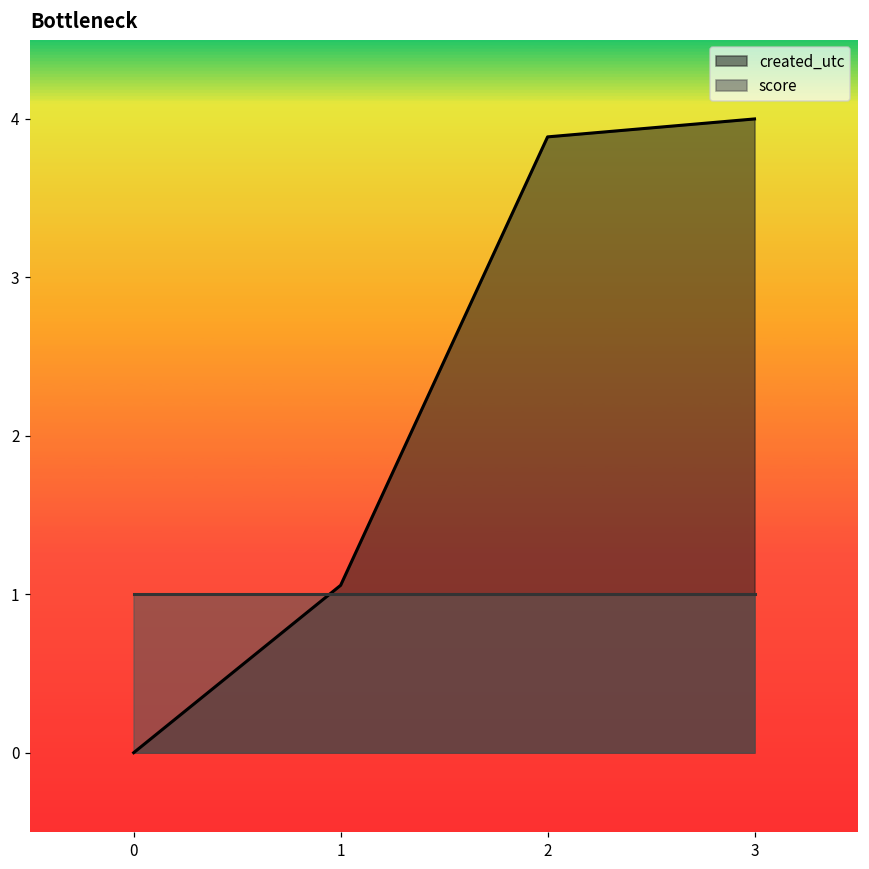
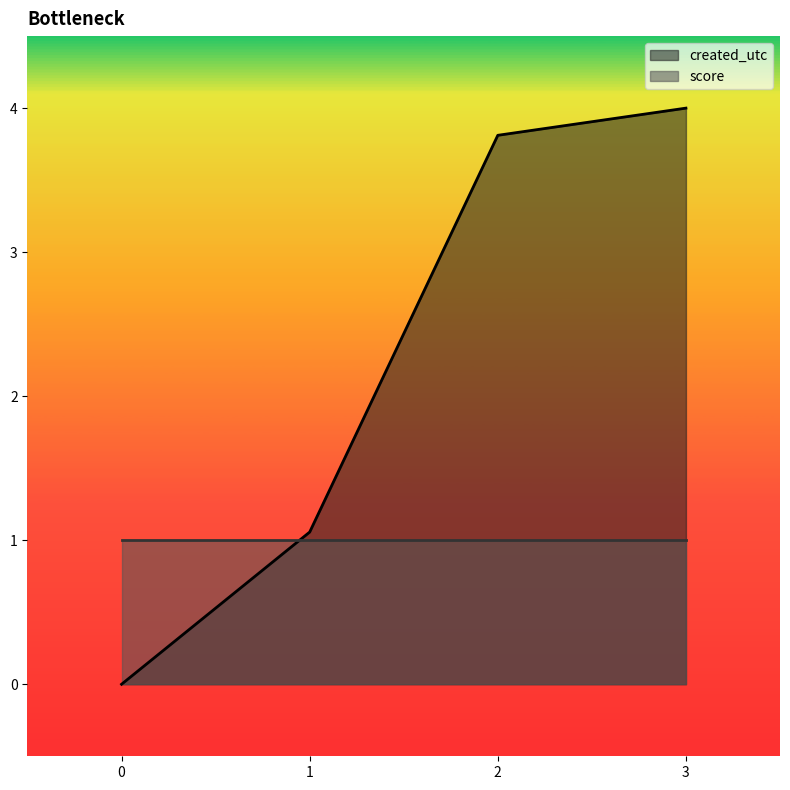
  {
    "created_utc": {
      "0": 0.00,
      "1": 1.06,
-     "2": 3.89,
+     "2": 3.81,
      "3": 4.00
    },
    "score": {
      "0": 1.00,
      "1": 1.00,
      "2": 1.00,
      "3": 1.00
    }
  }
